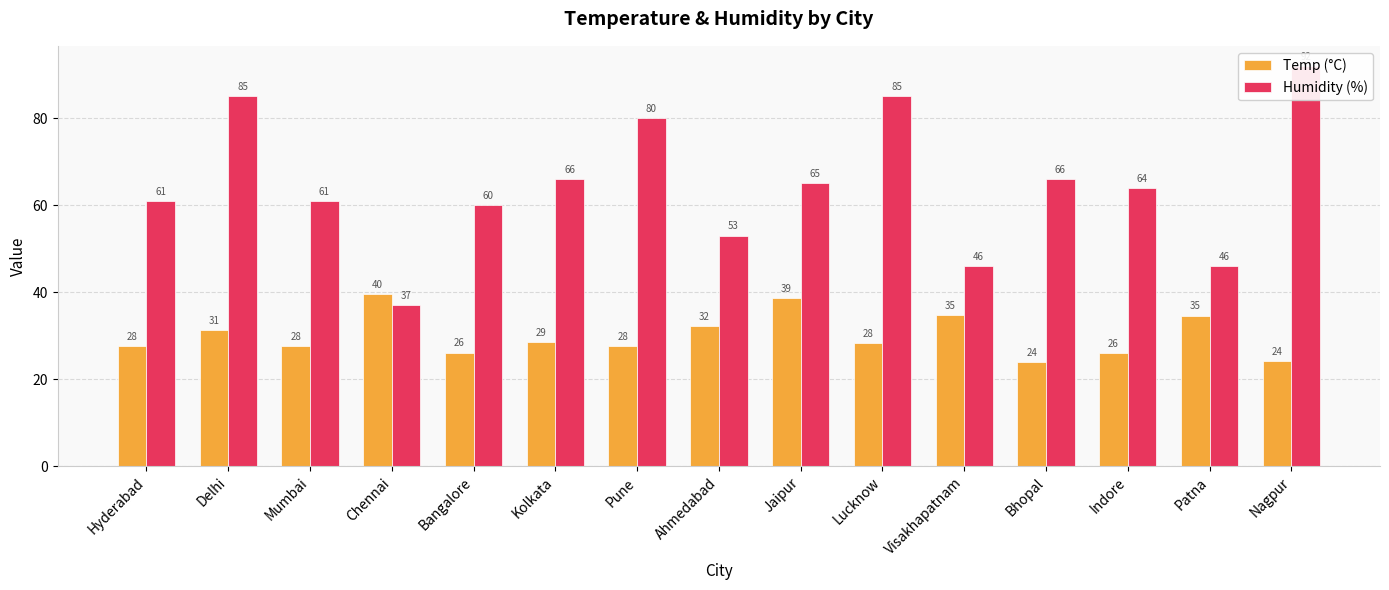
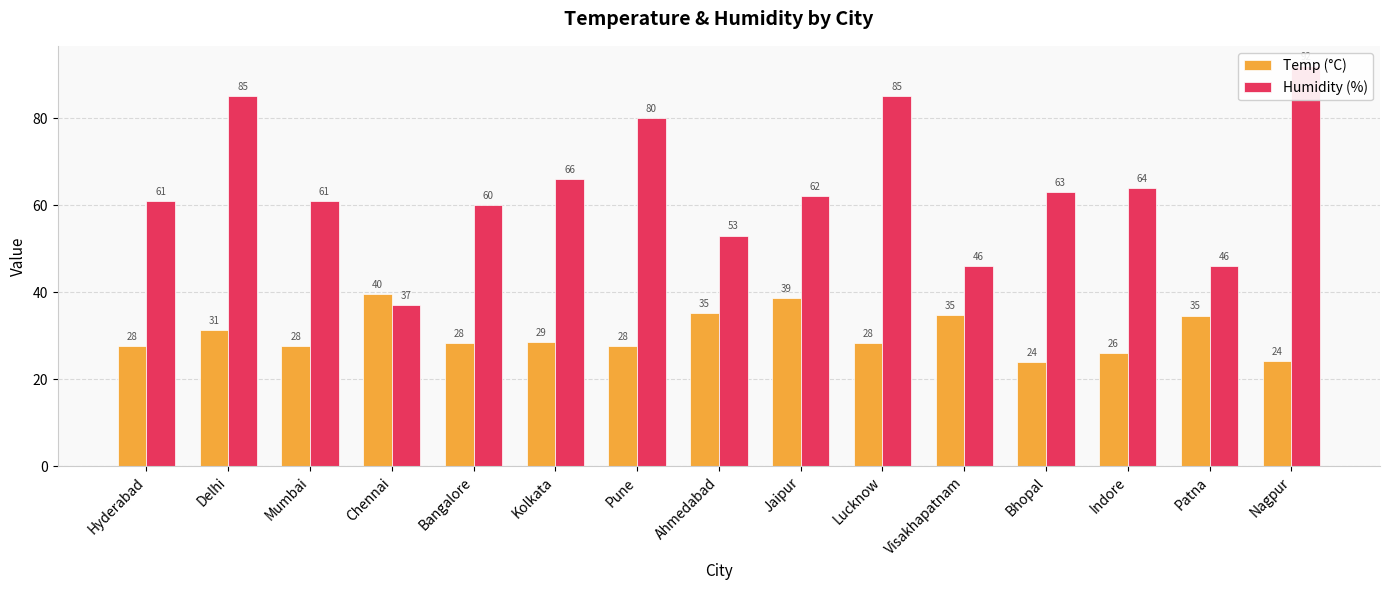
  {
    "Temp (°C)": {
      "Hyderabad": 28,
      "Delhi": 31,
      "Mumbai": 28,
      "Chennai": 40,
-     "Bangalore": 26,
+     "Bangalore": 28,
      "Kolkata": 29,
      "Pune": 28,
-     "Ahmedabad": 32,
+     "Ahmedabad": 35,
      "Jaipur": 39,
      "Lucknow": 28,
      "Visakhapatnam": 35,
      "Bhopal": 24,
      "Indore": 26,
      "Patna": 35,
      "Nagpur": 24
    },
    "Humidity (%)": {
      "Hyderabad": 61,
      "Delhi": 85,
      "Mumbai": 61,
      "Chennai": 37,
      "Bangalore": 60,
      "Kolkata": 66,
      "Pune": 80,
      "Ahmedabad": 53,
-     "Jaipur": 65,
+     "Jaipur": 62,
      "Lucknow": 85,
      "Visakhapatnam": 46,
-     "Bhopal": 66,
+     "Bhopal": 63,
      "Indore": 64,
      "Patna": 46
    }
  }
